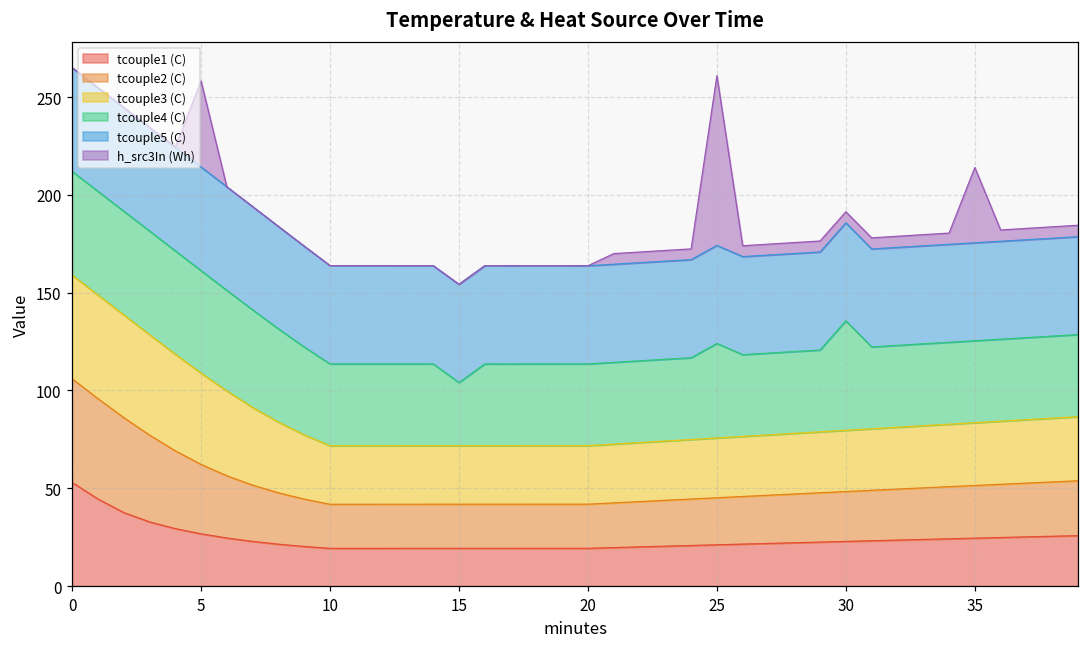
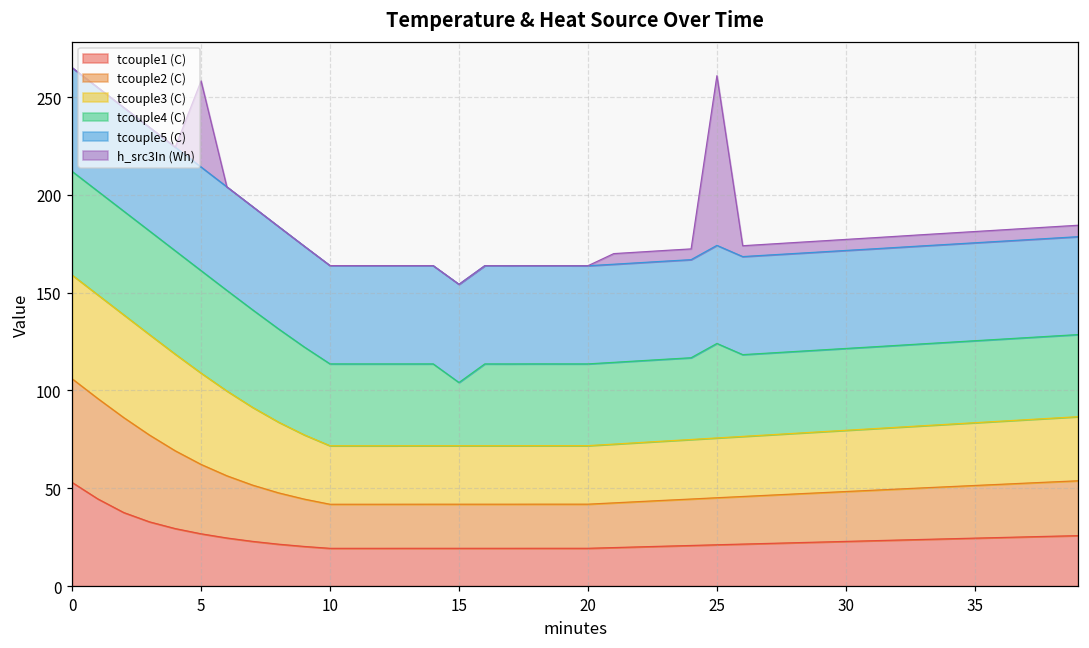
  {
    "tcouple4 (C)": {
      "0": 53,
      "5": 52,
      "10": 42,
      "15": 32,
      "20": 42,
      "25": 48,
-     "30": 56,
+     "30": 42,
      "35": 42
    },
    "tcouple5 (C)": {
      "5": 53,
      "25": 50,
      "30": 50,
      "35": 50
    },
    "h_src3In (Wh)": {
      "5": 44,
      "25": 87,
      "30": 6,
-     "35": 38
+     "35": 6
    }
  }
